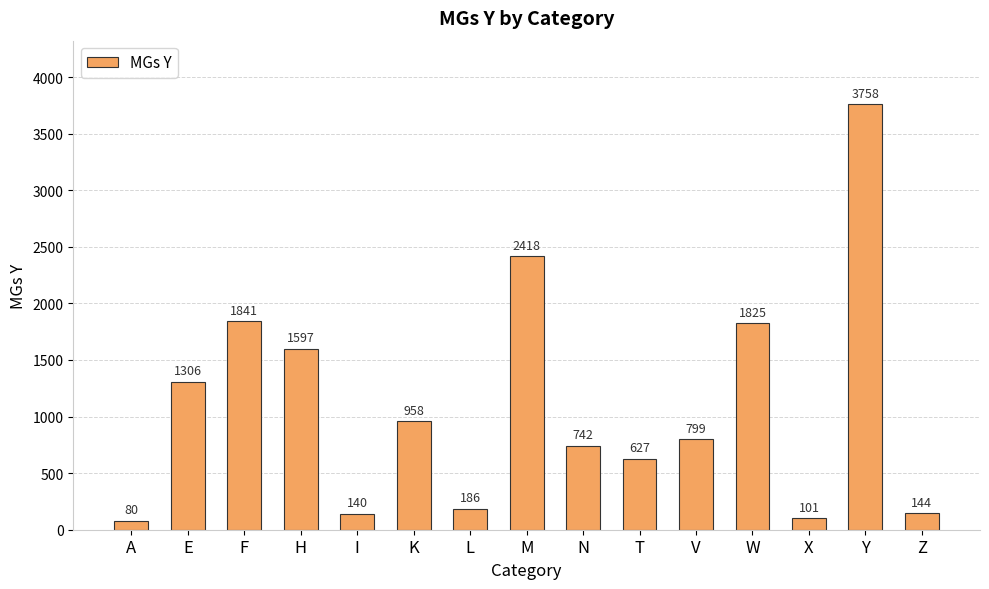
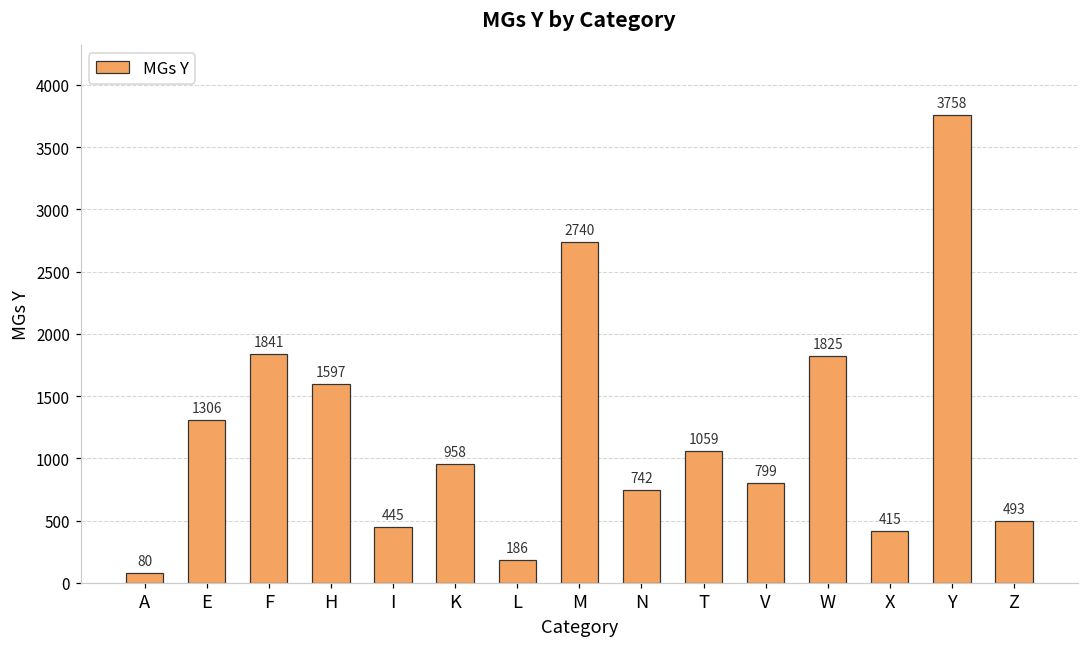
  {
    "A": 80,
    "E": 1306,
    "F": 1841,
    "H": 1597,
-   "I": 140,
+   "I": 445,
    "K": 958,
    "L": 186,
-   "M": 2418,
+   "M": 2740,
    "N": 742,
-   "T": 627,
+   "T": 1059,
    "V": 799,
    "W": 1825,
-   "X": 101,
+   "X": 415,
    "Y": 3758,
-   "Z": 144
+   "Z": 493
  }
